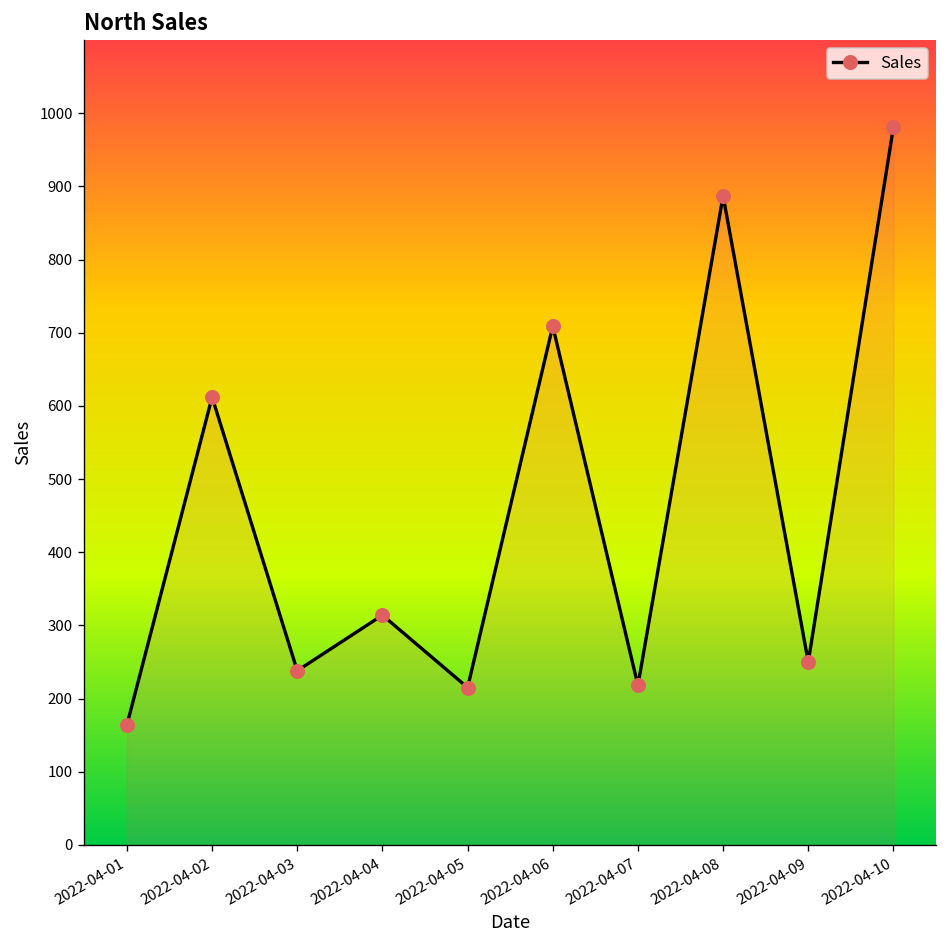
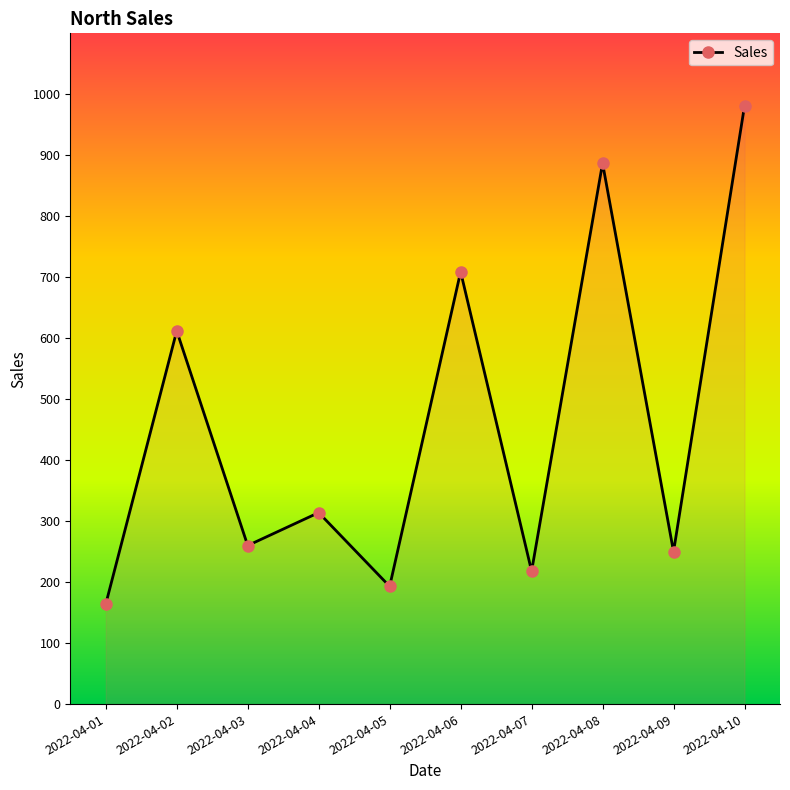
  {
    "2022-04-01": 160,
    "2022-04-02": 610,
-   "2022-04-03": 240,
+   "2022-04-03": 260,
    "2022-04-04": 310,
-   "2022-04-05": 220,
+   "2022-04-05": 190,
    "2022-04-06": 710,
    "2022-04-07": 220,
    "2022-04-08": 890,
    "2022-04-09": 250,
    "2022-04-10": 980
  }
